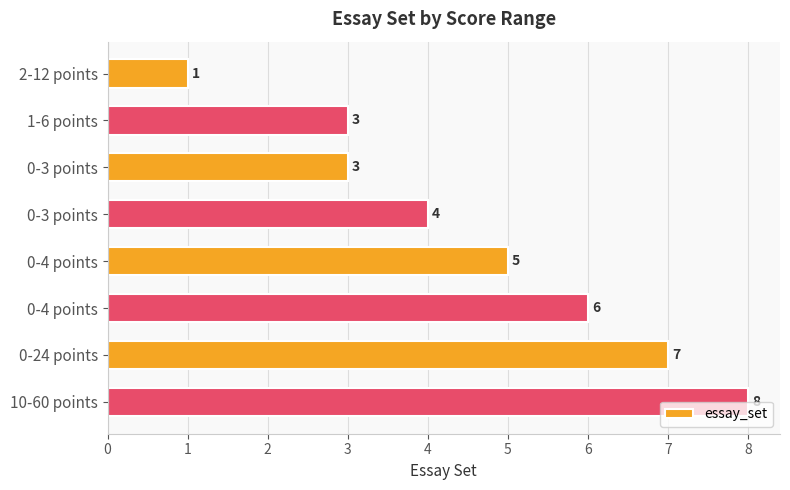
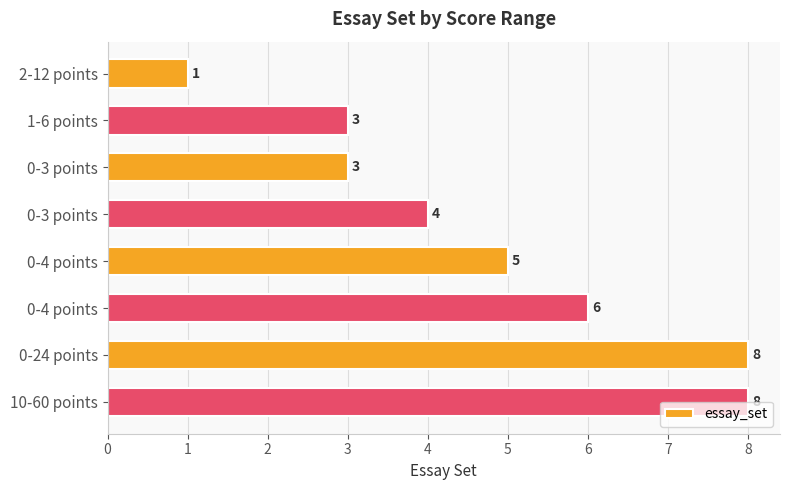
  {
    "2-12 points": 1,
    "1-6 points": 3,
-   "0-24 points": 7
+   "0-24 points": 8
  }
